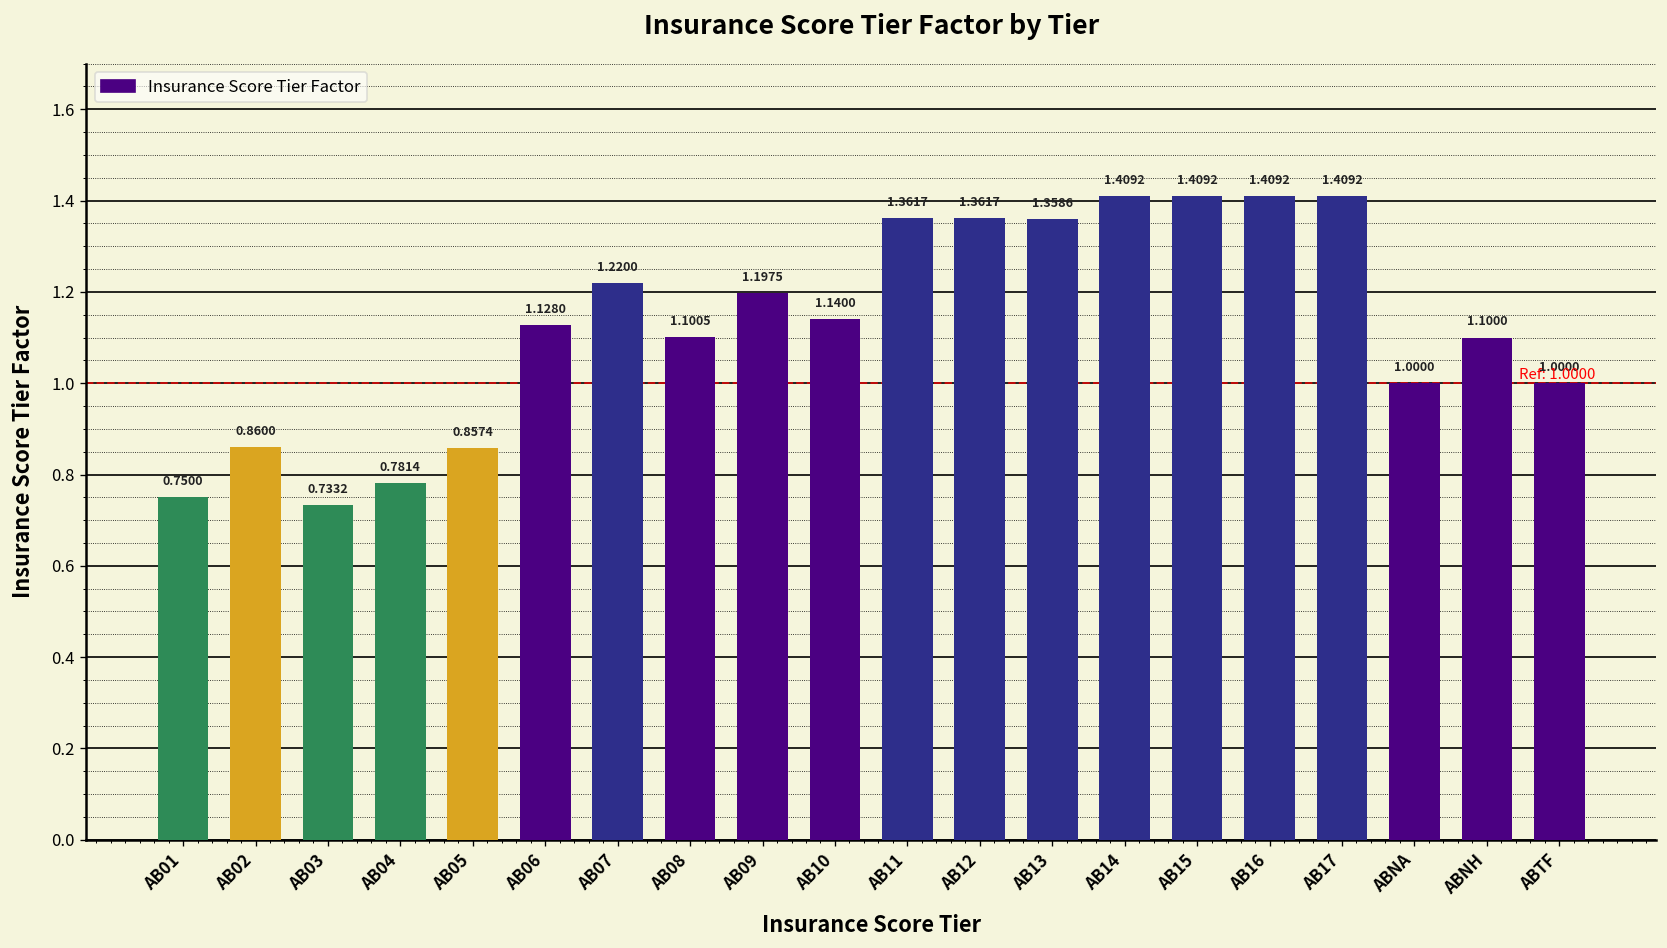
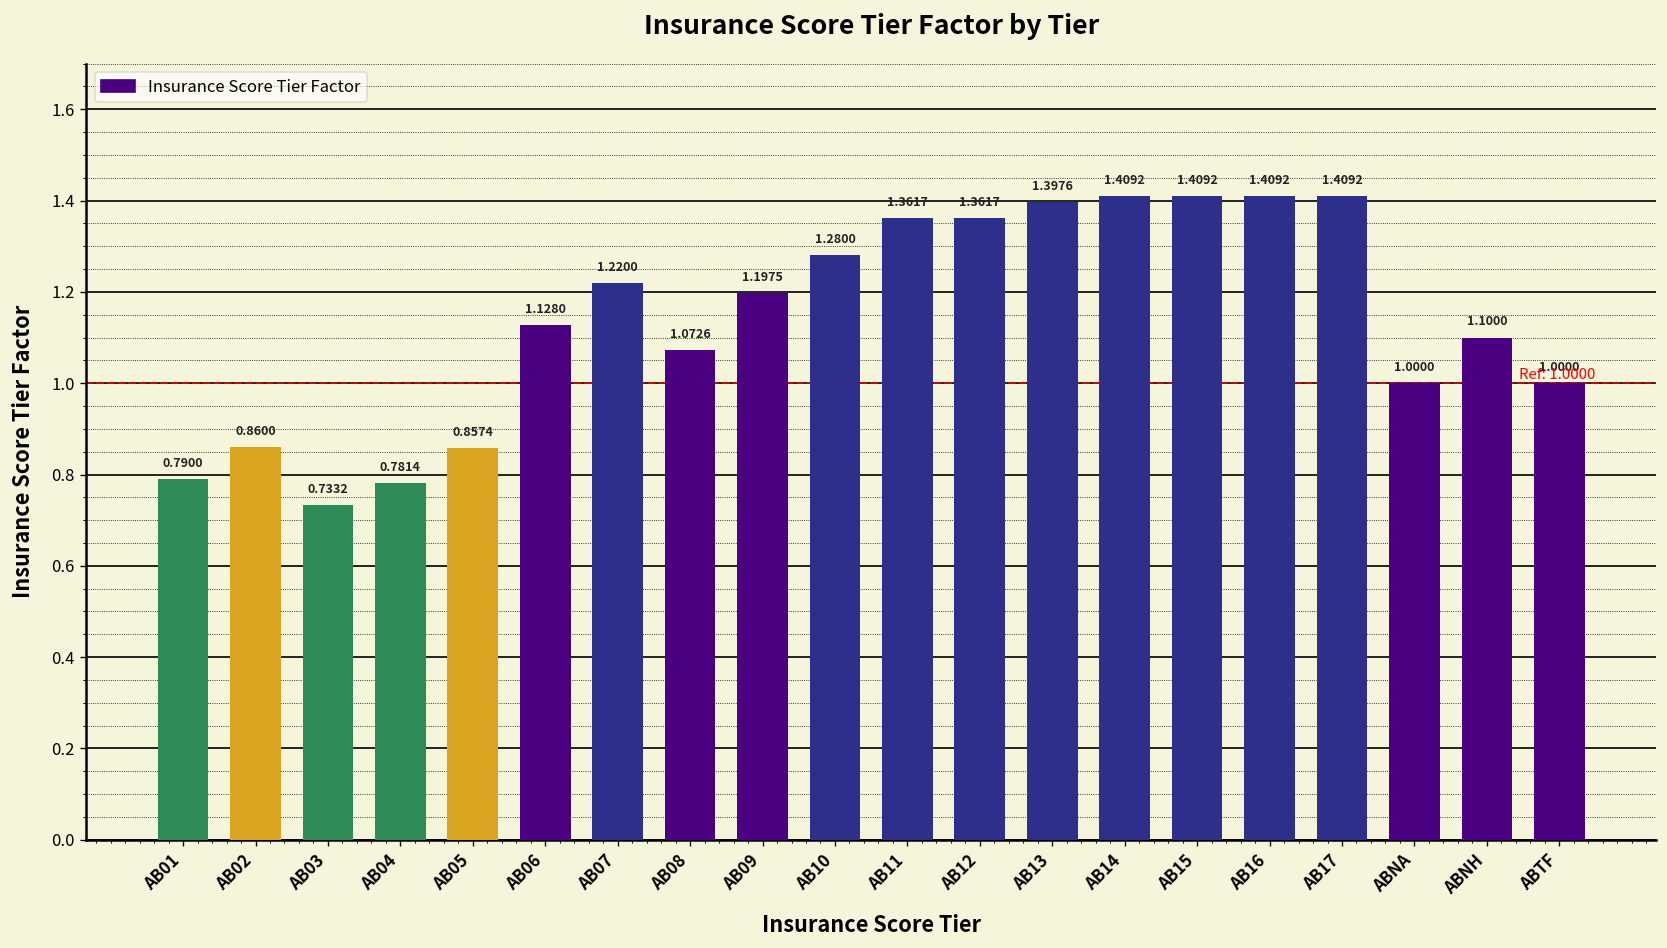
  {
-   "AB01": 0.7500,
+   "AB01": 0.7900,
    "AB02": 0.8600,
    "AB03": 0.7332,
    "AB04": 0.7814,
    "AB05": 0.8574,
    "AB06": 1.1280,
    "AB07": 1.2200,
-   "AB08": 1.1005,
+   "AB08": 1.0726,
    "AB09": 1.1975,
-   "AB10": 1.1400,
+   "AB10": 1.2800,
    "AB11": 1.3617,
    "AB12": 1.3617,
-   "AB13": 1.3586,
+   "AB13": 1.3976,
    "AB14": 1.4092,
    "AB15": 1.4092,
    "AB16": 1.4092,
    "AB17": 1.4092,
    "ABNA": 1.0000,
    "ABNH": 1.1000
  }
